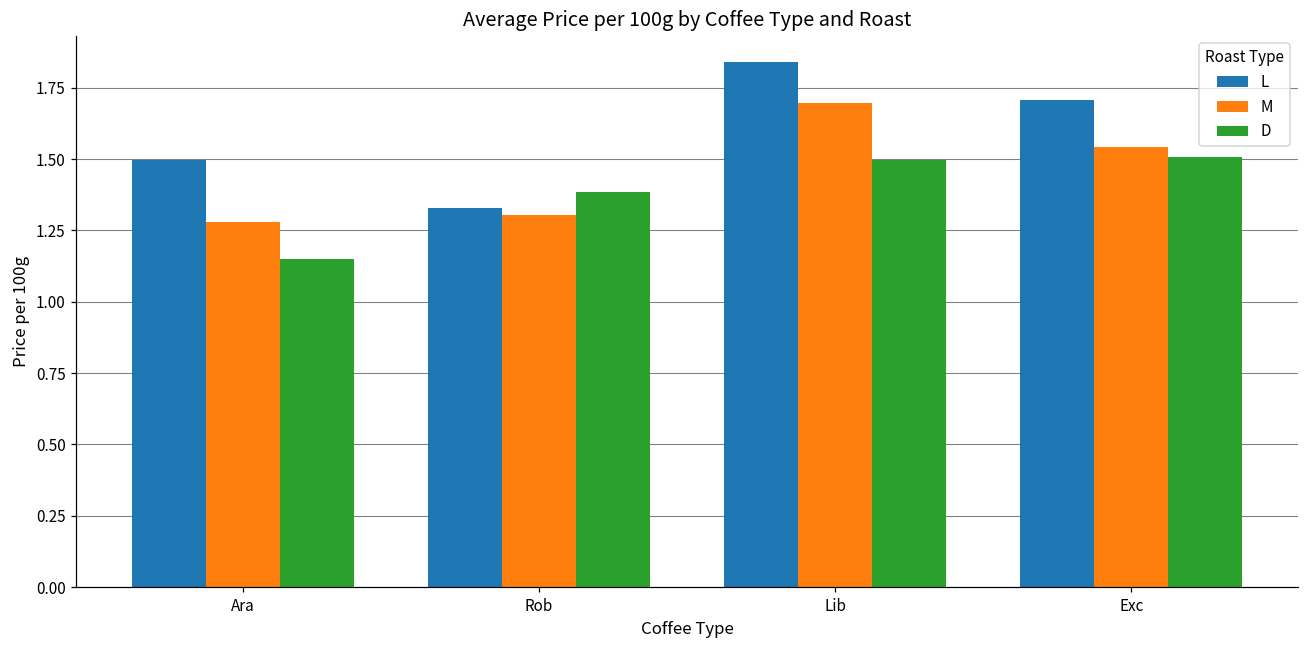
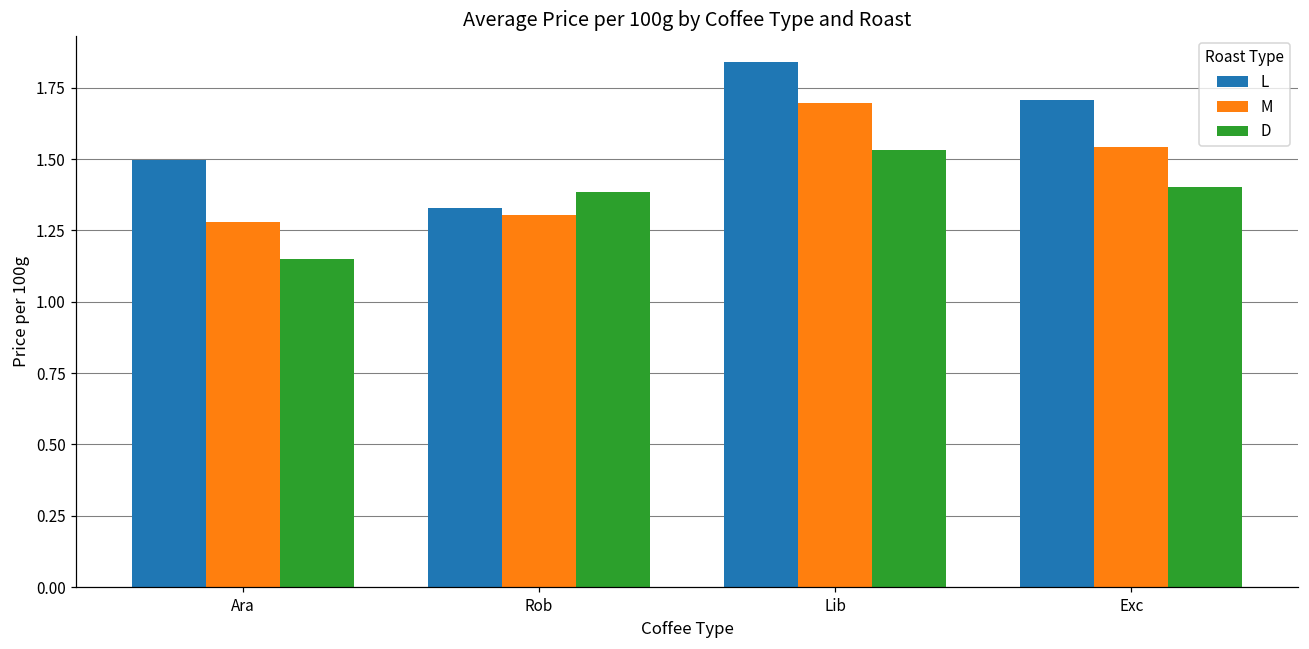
  {
    "L": {
      "Ara": 1.50,
      "Rob": 1.33,
      "Lib": 1.84,
      "Exc": 1.71
    },
    "M": {
      "Ara": 1.28,
      "Rob": 1.31,
      "Lib": 1.69,
      "Exc": 1.54
    },
    "D": {
      "Ara": 1.15,
      "Rob": 1.38,
-     "Lib": 1.50,
-     "Exc": 1.51
+     "Lib": 1.53,
+     "Exc": 1.40
    }
  }
